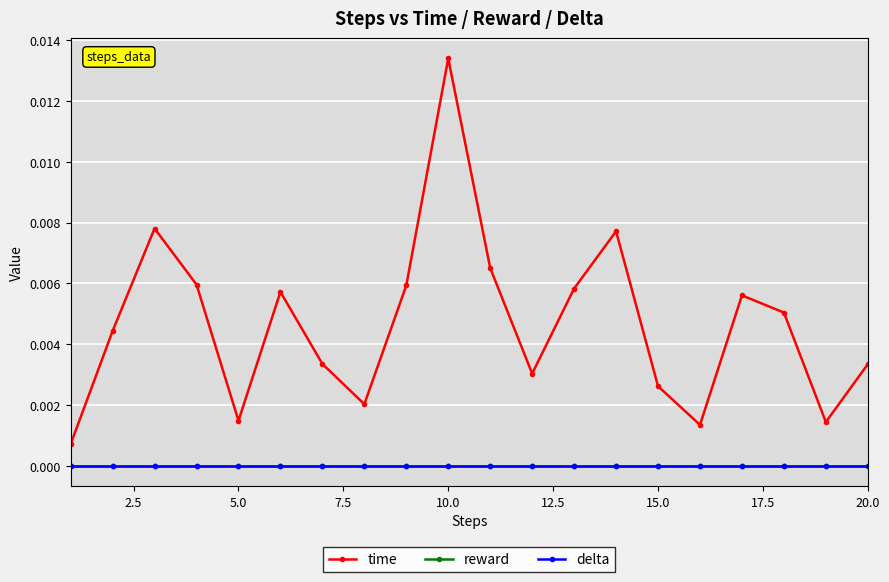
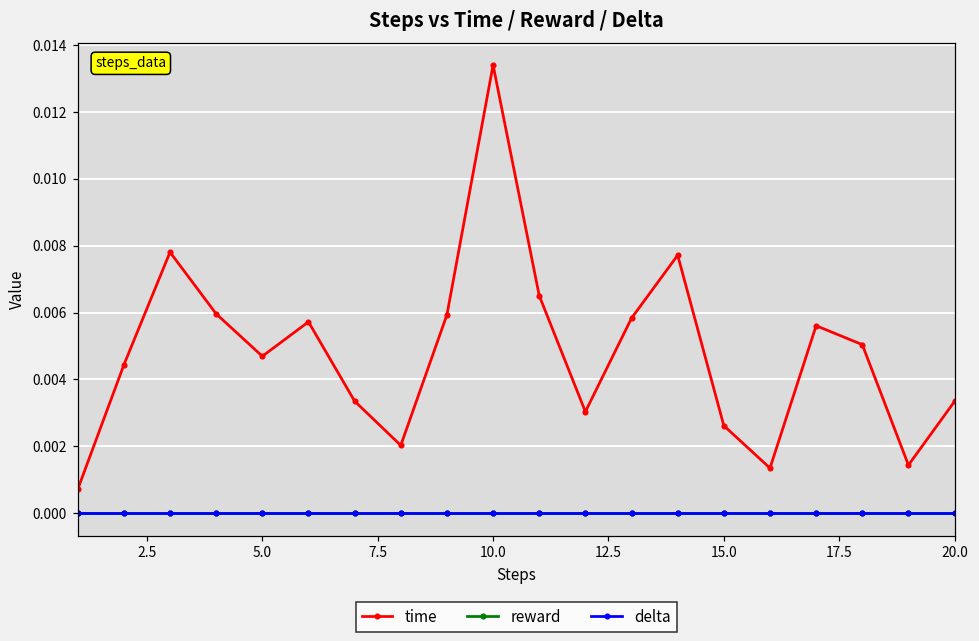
  {
    "time": {
-     "5.0": 0.0015,
+     "5.0": 0.0047,
      "10.0": 0.0134,
      "15.0": 0.0026,
      "20.0": 0.0033
    },
    "delta": {
      "5.0": 0.0000,
      "10.0": 0.0000,
      "15.0": 0.0000,
      "20.0": 0.0000
    }
  }
